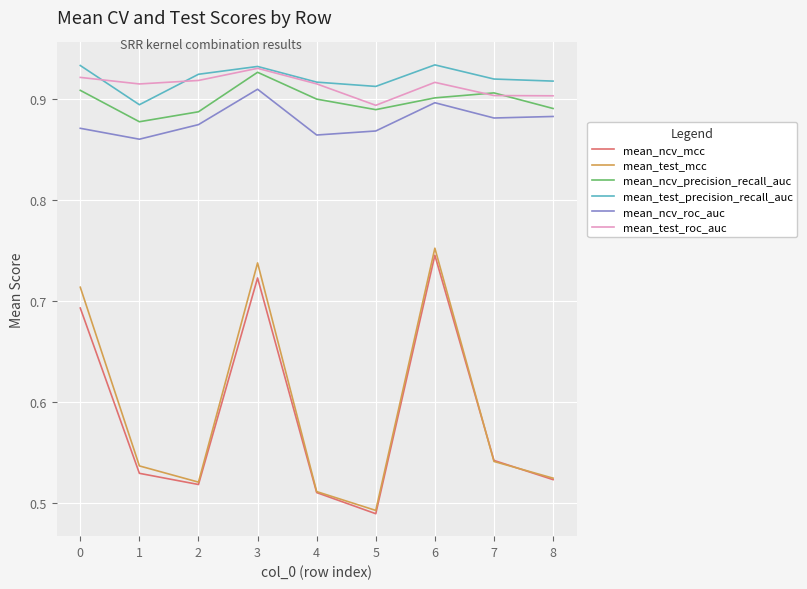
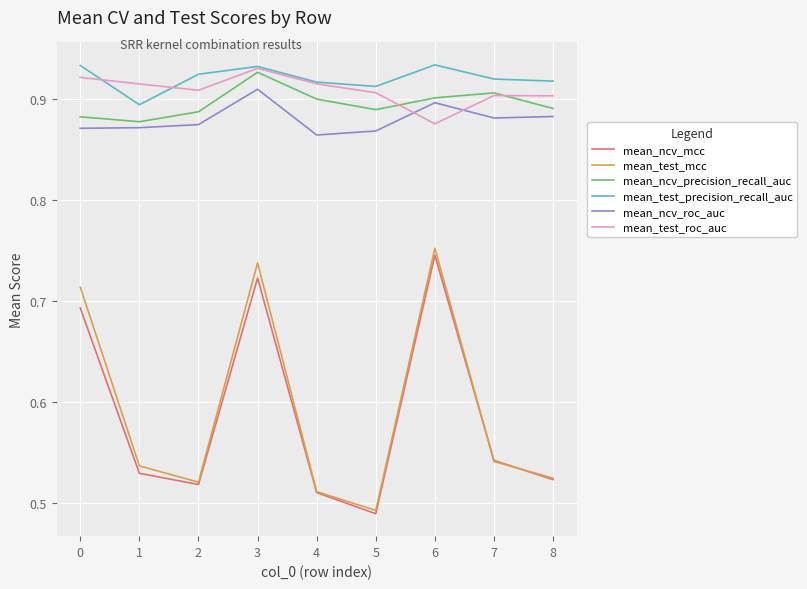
  {
    "mean_ncv_precision_recall_auc": {
-     "0": 0.909,
+     "0": 0.883,
      "1": 0.878,
      "2": 0.888,
      "3": 0.927,
      "4": 0.900,
      "5": 0.890,
      "6": 0.902,
      "7": 0.906,
      "8": 0.891
    },
    "mean_test_precision_recall_auc": {
      "0": 0.934,
      "1": 0.895,
      "2": 0.925,
      "5": 0.913,
      "6": 0.934,
      "7": 0.920,
      "8": 0.918
    },
    "mean_ncv_roc_auc": {
      "0": 0.871,
-     "1": 0.861,
+     "1": 0.872,
      "2": 0.875,
      "3": 0.910,
      "4": 0.865,
      "5": 0.869,
      "6": 0.897,
      "7": 0.882,
      "8": 0.883
    },
    "mean_test_roc_auc": {
      "0": 0.922,
      "1": 0.915,
-     "2": 0.919,
-     "5": 0.894,
-     "6": 0.917,
+     "2": 0.909,
+     "5": 0.907,
+     "6": 0.876,
      "7": 0.904,
      "8": 0.904
    }
  }
